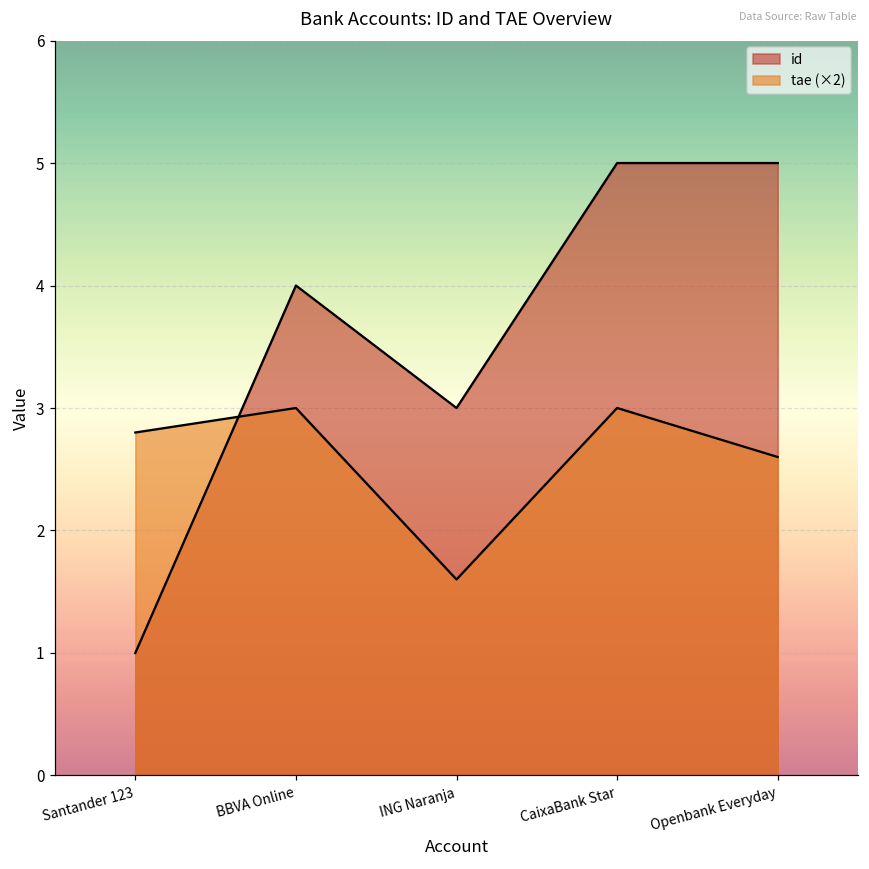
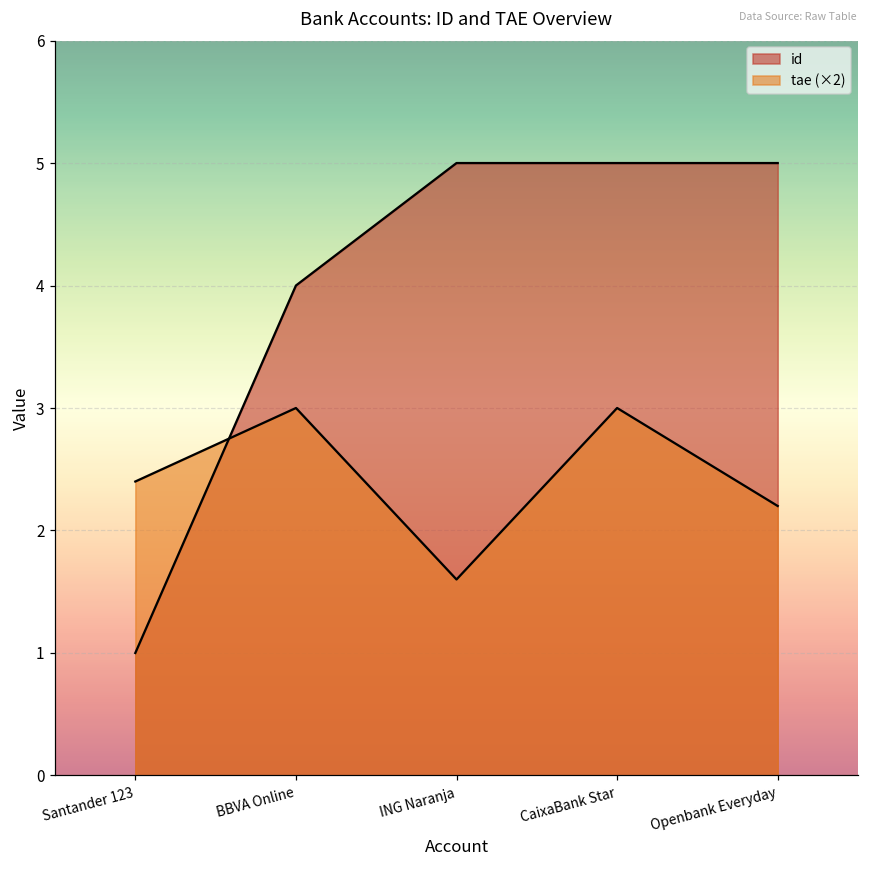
  {
    "id": {
      "Santander 123": 1,
      "BBVA Online": 4,
-     "ING Naranja": 3,
+     "ING Naranja": 5,
      "CaixaBank Star": 5,
      "Openbank Everyday": 5
    },
    "tae (×2)": {
-     "Santander 123": 2.80,
+     "Santander 123": 2.40,
      "BBVA Online": 3.00,
      "ING Naranja": 1.60,
      "CaixaBank Star": 3.00,
-     "Openbank Everyday": 2.60
+     "Openbank Everyday": 2.20
    }
  }
